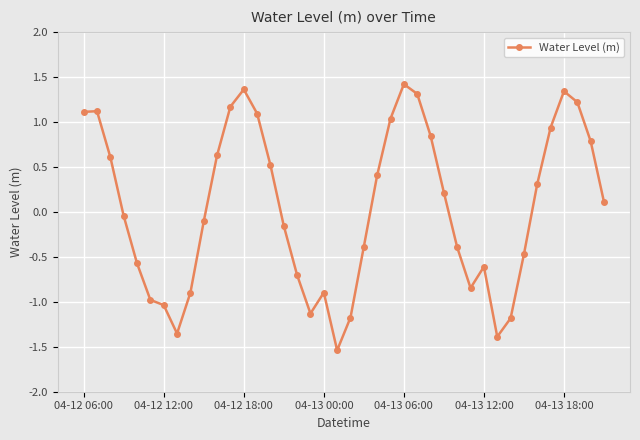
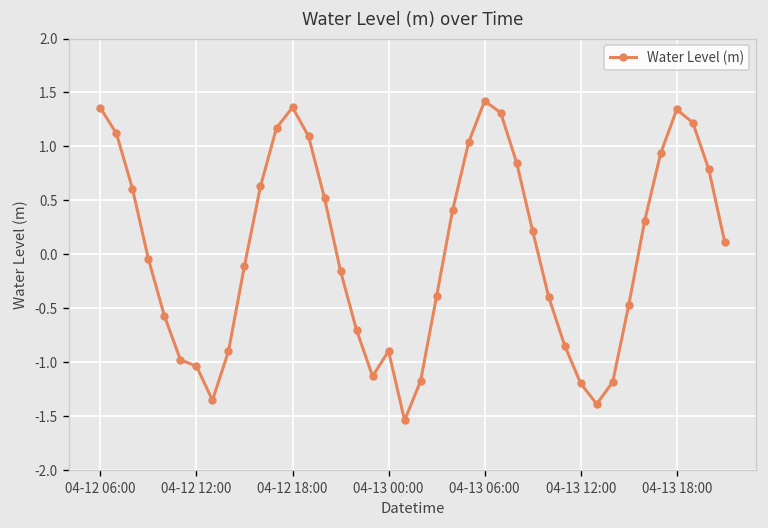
  {
-   "04-12 06:00": 1.1,
+   "04-12 06:00": 1.4,
    "04-12 12:00": -1.0,
    "04-12 18:00": 1.4,
    "04-13 00:00": -0.9,
    "04-13 06:00": 1.4,
-   "04-13 12:00": -0.6,
+   "04-13 12:00": -1.2,
    "04-13 18:00": 1.3
  }
